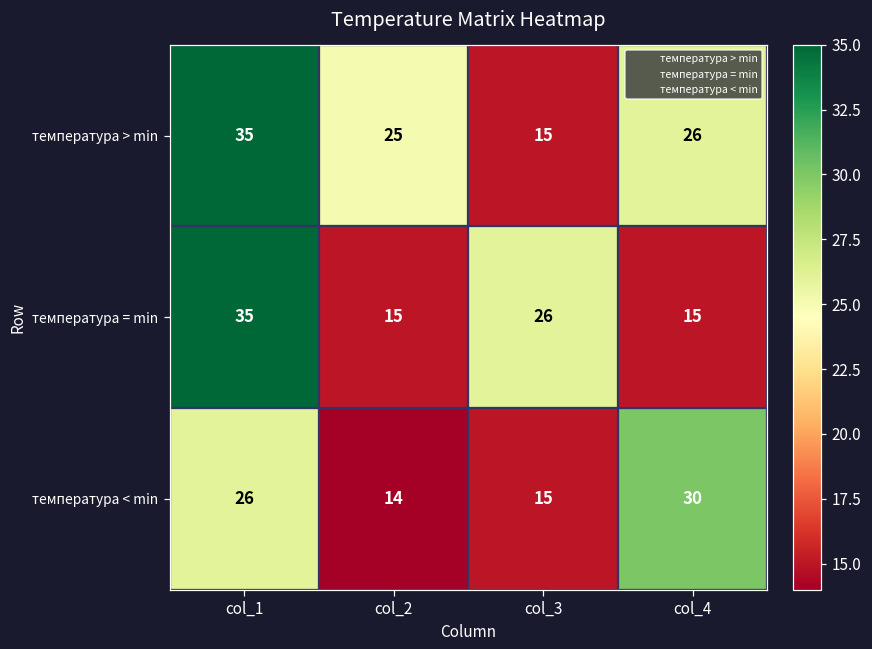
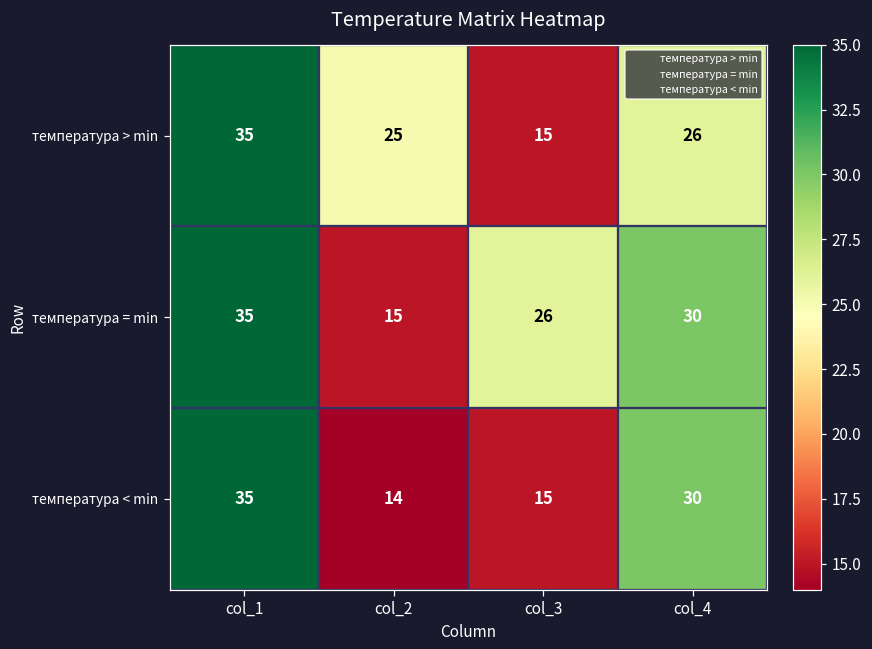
  {
    "температура > min": {
      "col_1": 35,
      "col_2": 25,
      "col_3": 15,
      "col_4": 26
    },
    "температура = min": {
      "col_1": 35,
      "col_2": 15,
      "col_3": 26,
-     "col_4": 15
+     "col_4": 30
    },
    "температура < min": {
-     "col_1": 26,
+     "col_1": 35,
      "col_2": 14,
      "col_3": 15,
      "col_4": 30
    }
  }
